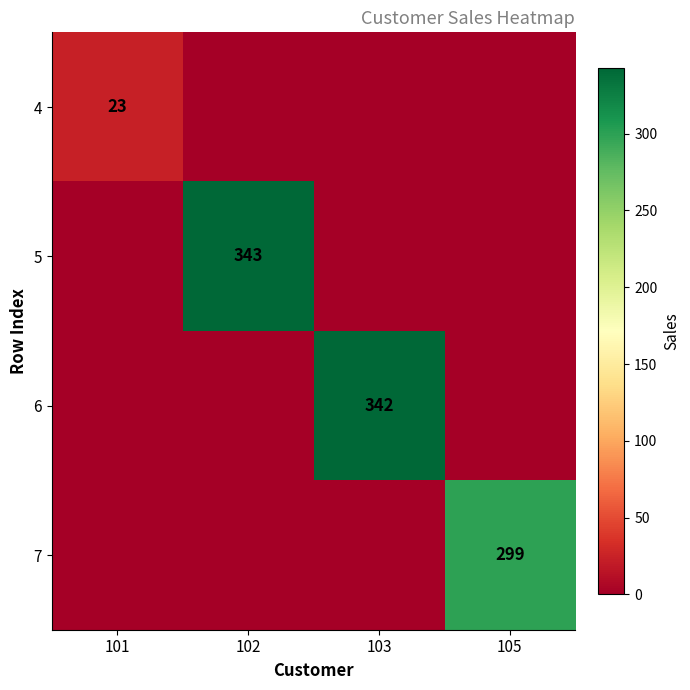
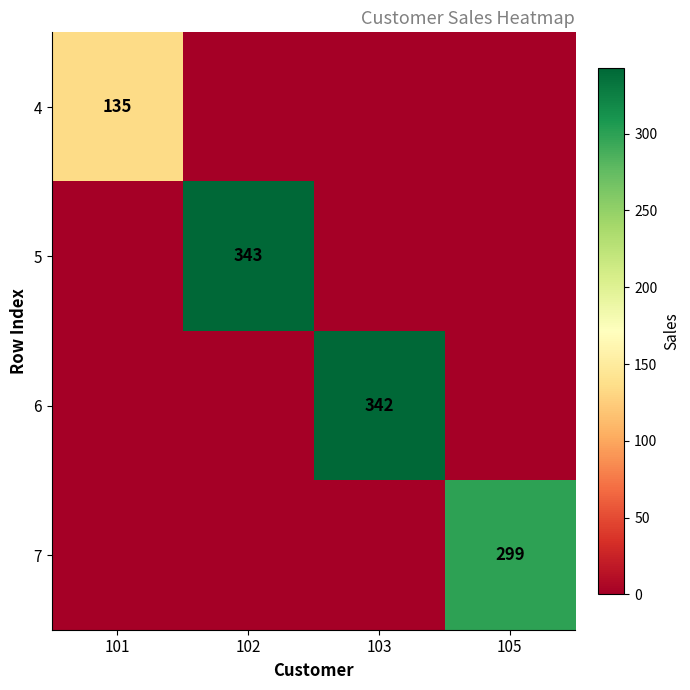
  {
    "4": {
-     "101": 23
+     "101": 135
    },
    "5": {
      "102": 343
    },
    "6": {
      "103": 342
    },
    "7": {
      "105": 299
    }
  }
